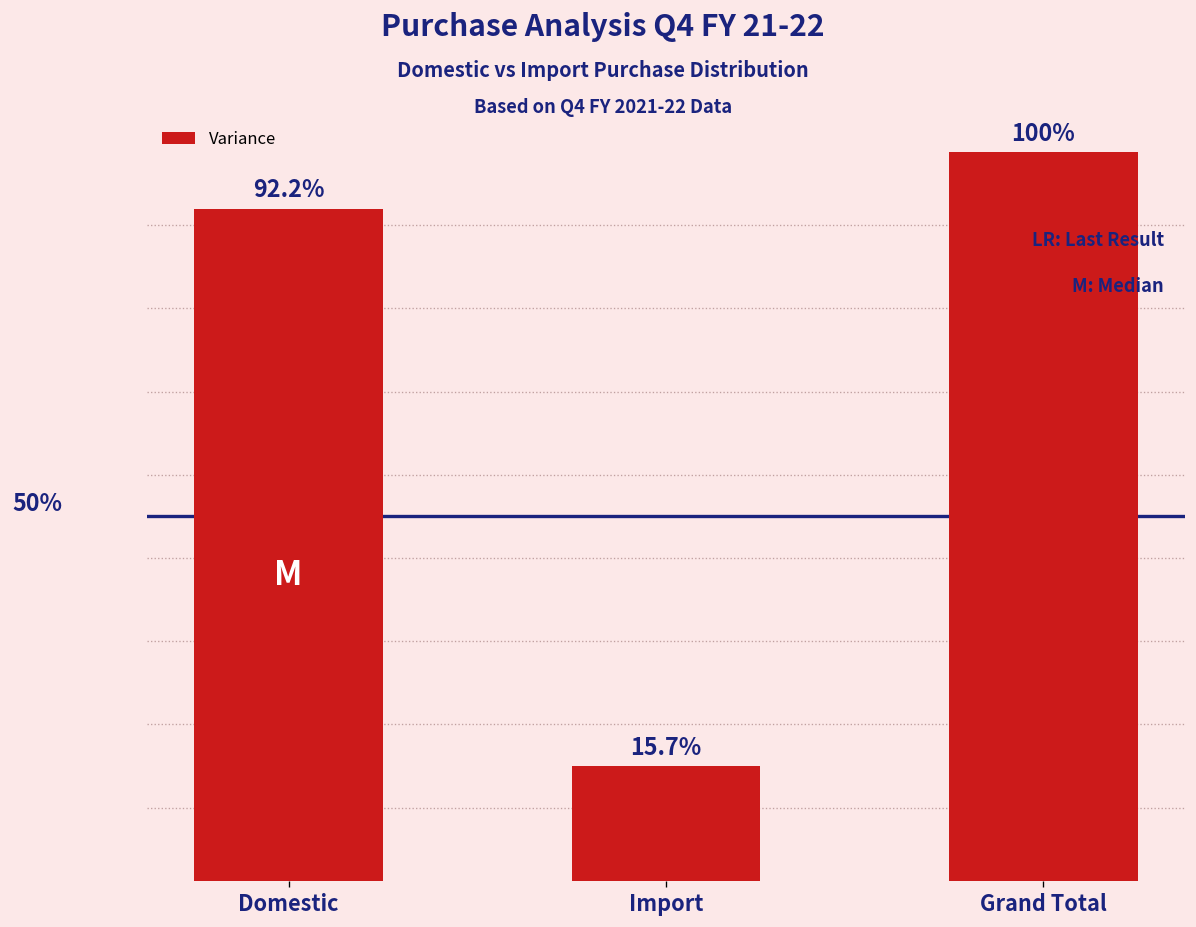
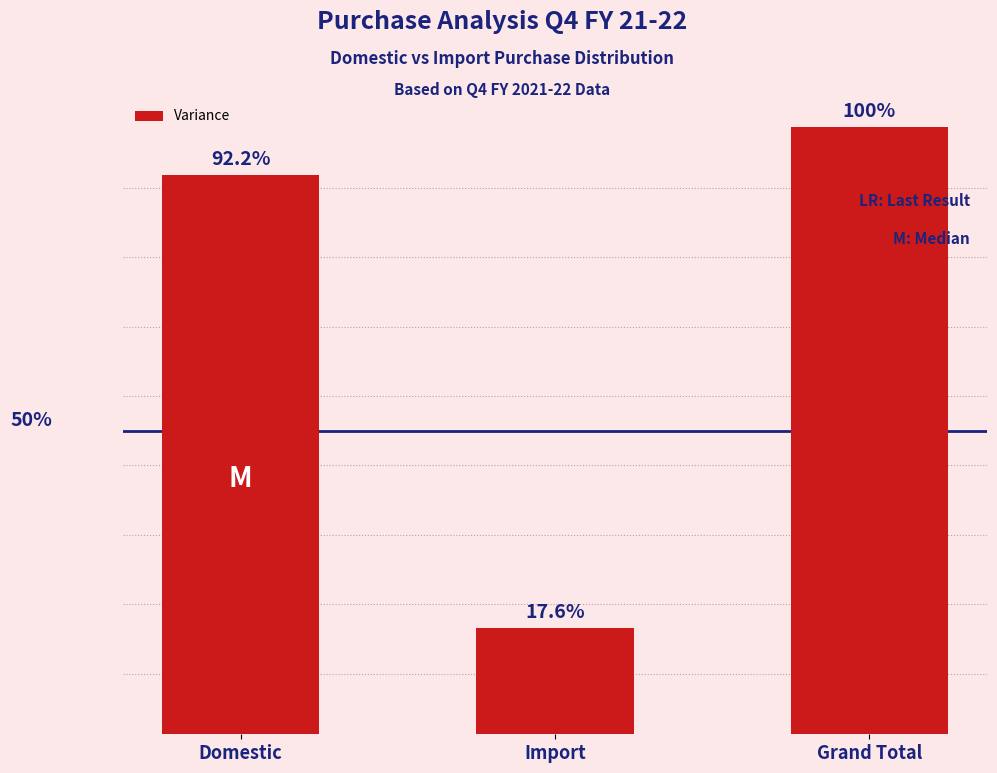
  {
    "Domestic": "92.2%",
-   "Import": "15.7%",
+   "Import": "17.6%",
    "Grand Total": "100%"
  }
